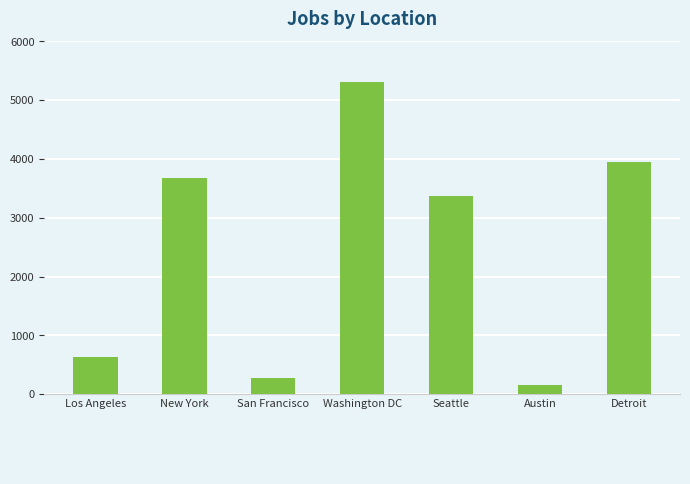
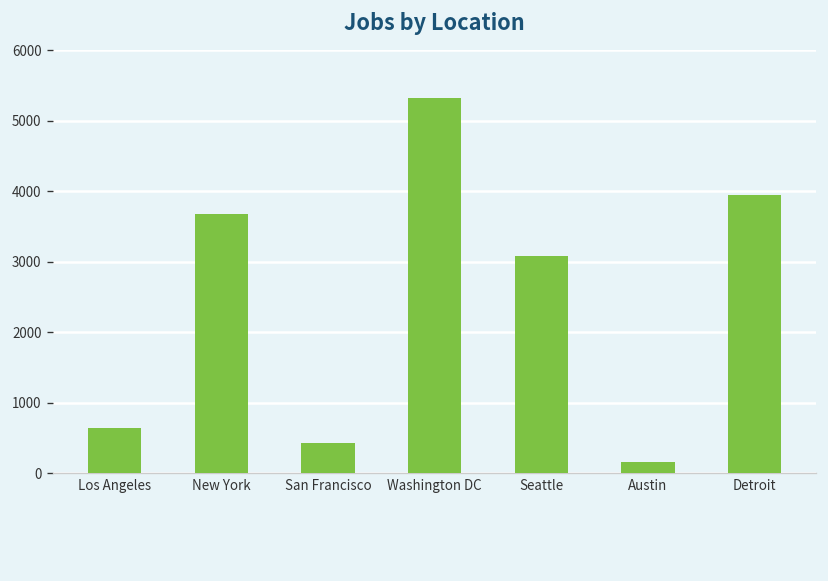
  {
    "Los Angeles": 600,
    "New York": 3700,
-   "San Francisco": 300,
+   "San Francisco": 400,
    "Washington DC": 5300,
-   "Seattle": 3400,
+   "Seattle": 3100,
    "Austin": 200,
    "Detroit": 3900
  }
